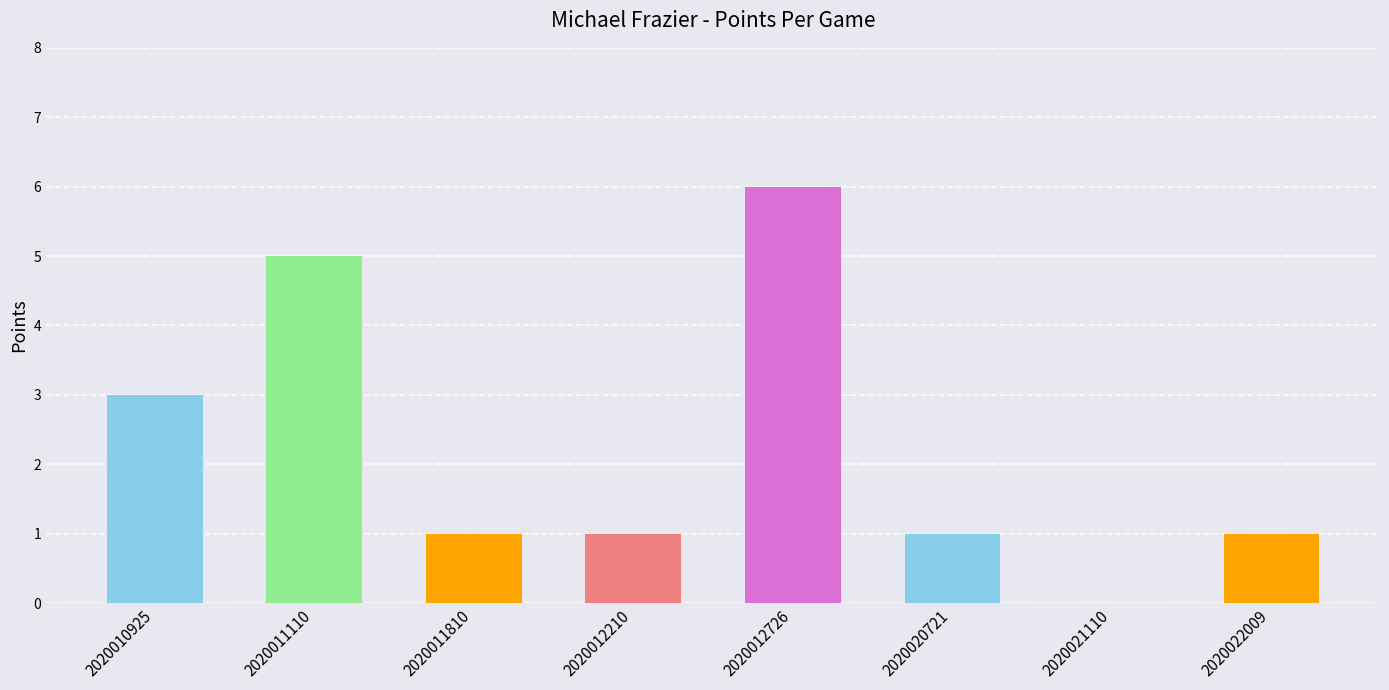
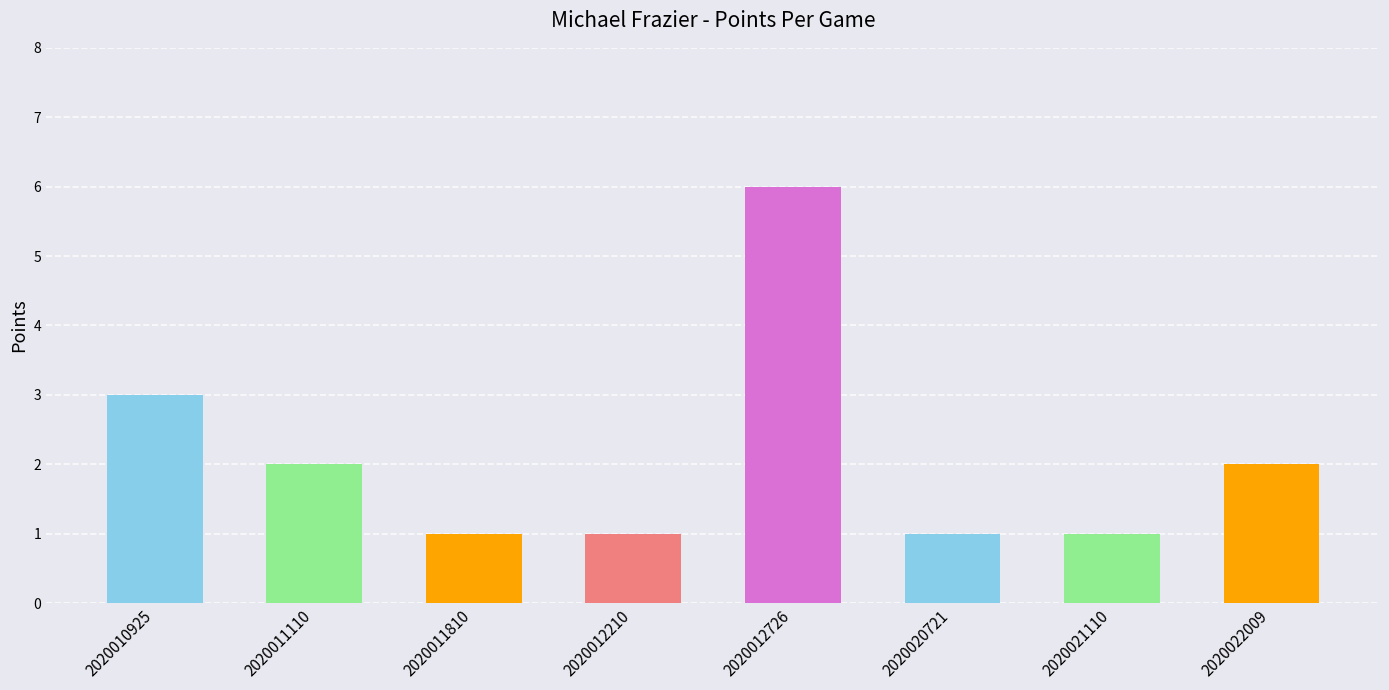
  {
    "2020010925": 3,
-   "2020011110": 5,
+   "2020011110": 2,
    "2020011810": 1,
    "2020012210": 1,
    "2020012726": 6,
    "2020020721": 1,
-   "2020021110": 0,
-   "2020022009": 1
+   "2020021110": 1,
+   "2020022009": 2
  }
